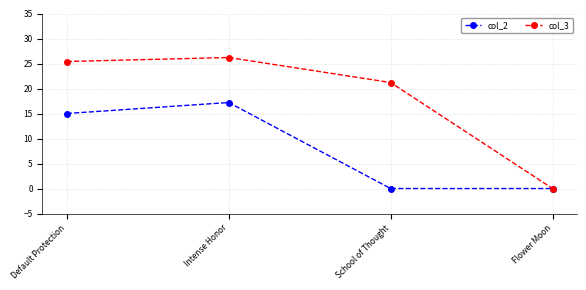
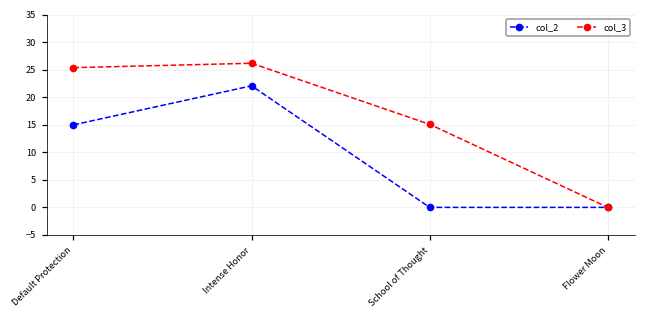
  {
    "col_2": {
      "Default Protection": 15,
-     "Intense Honor": 17,
+     "Intense Honor": 22,
      "School of Thought": 0
    },
    "col_3": {
      "Default Protection": 25,
      "Intense Honor": 26,
-     "School of Thought": 21
+     "School of Thought": 15
    }
  }
